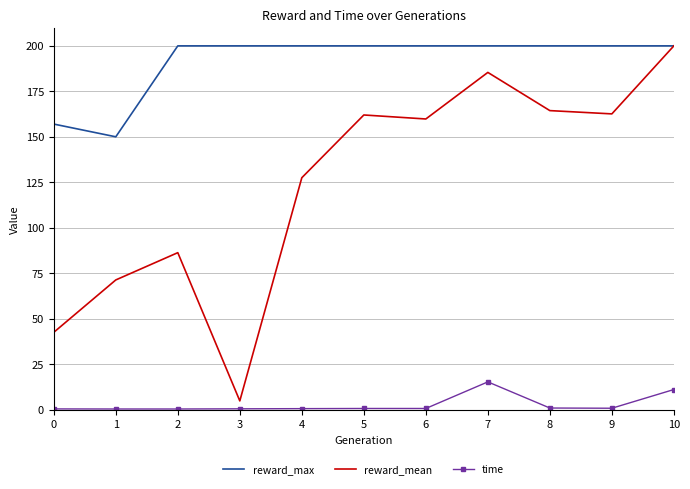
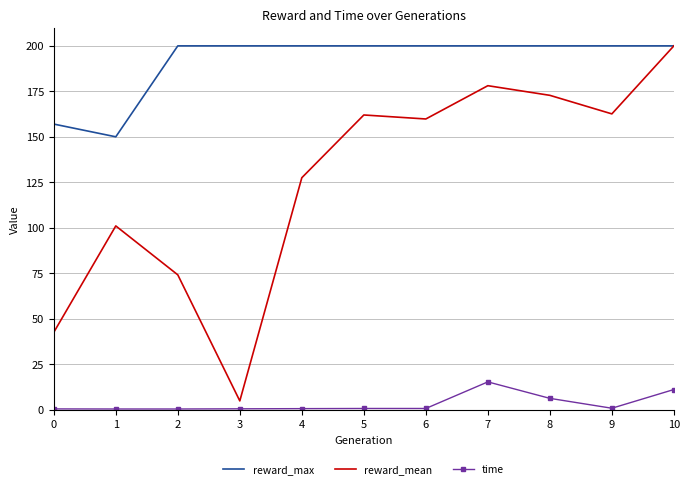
  {
    "reward_max": {
      "0": 157,
      "1": 150,
      "2": 200,
      "3": 200,
      "4": 200,
      "5": 200,
      "6": 200,
      "7": 200,
      "8": 200,
      "9": 200
    },
    "reward_mean": {
      "0": 43,
-     "1": 71,
-     "2": 86,
+     "1": 101,
+     "2": 74,
      "3": 5,
      "4": 128,
      "5": 162,
      "6": 160,
-     "7": 185,
-     "8": 164,
+     "7": 178,
+     "8": 173,
      "9": 163
    },
    "time": {
      "0": 0,
      "1": 0,
      "2": 0,
      "3": 0,
      "4": 1,
      "5": 1,
      "6": 1,
      "7": 15,
-     "8": 1,
+     "8": 6,
      "9": 1,
      "10": 11
    }
  }
